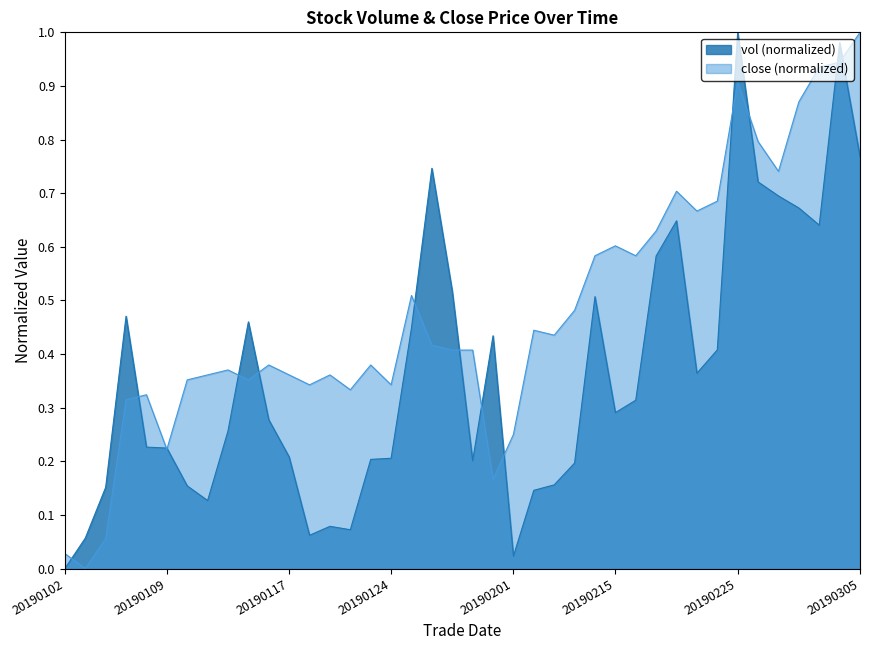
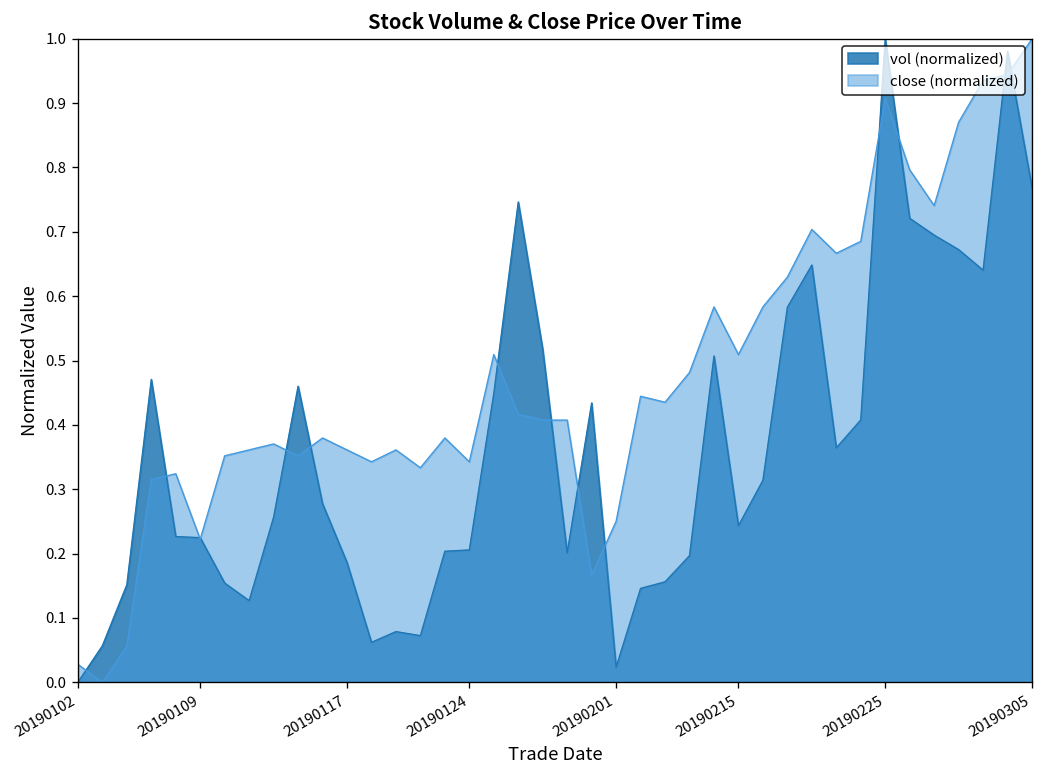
  {
    "vol (normalized)": {
      "20190102": 0.00,
-     "20190117": 0.21,
+     "20190117": 0.19,
      "20190124": 0.21,
      "20190201": 0.02,
-     "20190215": 0.29,
+     "20190215": 0.24,
      "20190225": 1.00,
      "20190305": 0.77
    },
    "close (normalized)": {
      "20190102": 0.03,
      "20190117": 0.36,
      "20190124": 0.34,
      "20190201": 0.25,
-     "20190215": 0.60,
+     "20190215": 0.51,
      "20190225": 0.91,
      "20190305": 1.00
    }
  }
